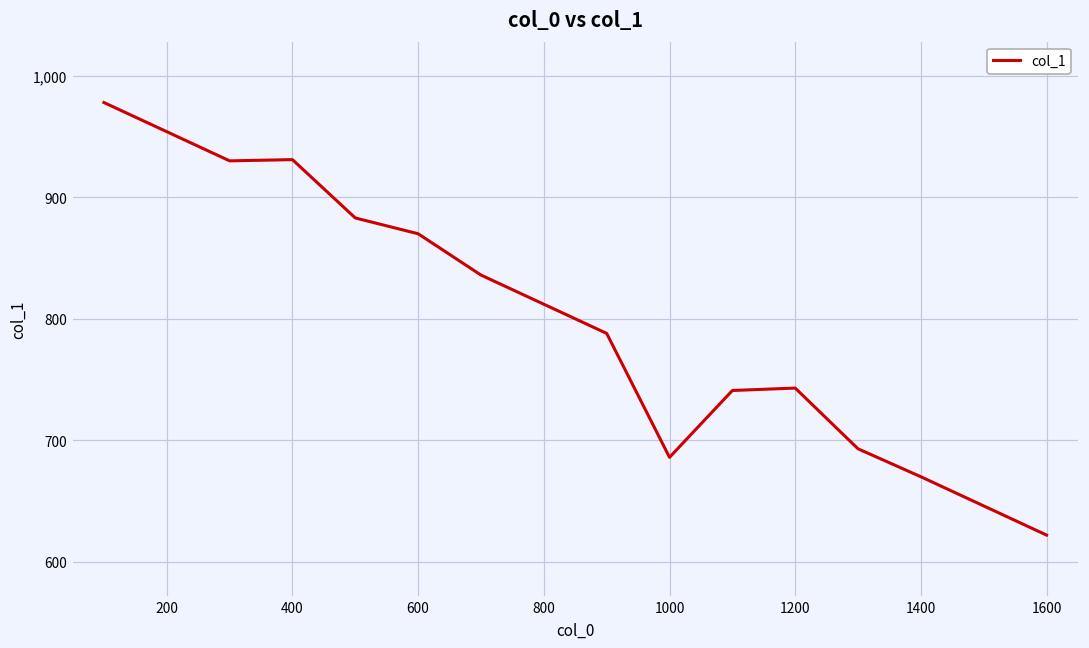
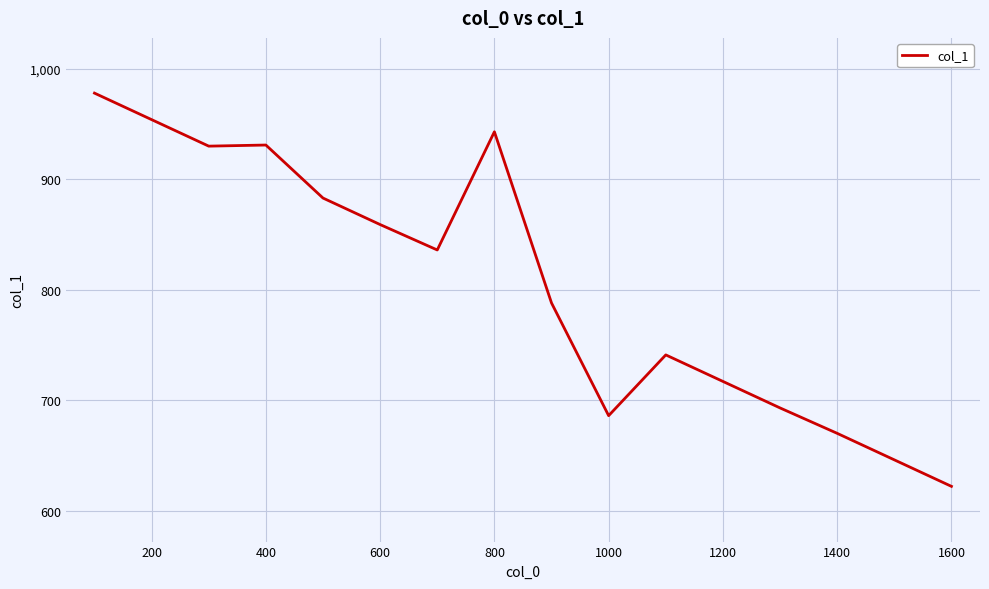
  {
    "200": 954,
    "400": 931,
-   "600": 870,
-   "800": 812,
+   "600": 859,
+   "800": 943,
    "1000": 686,
-   "1200": 743,
+   "1200": 717,
    "1400": 670,
    "1600": 622
  }
